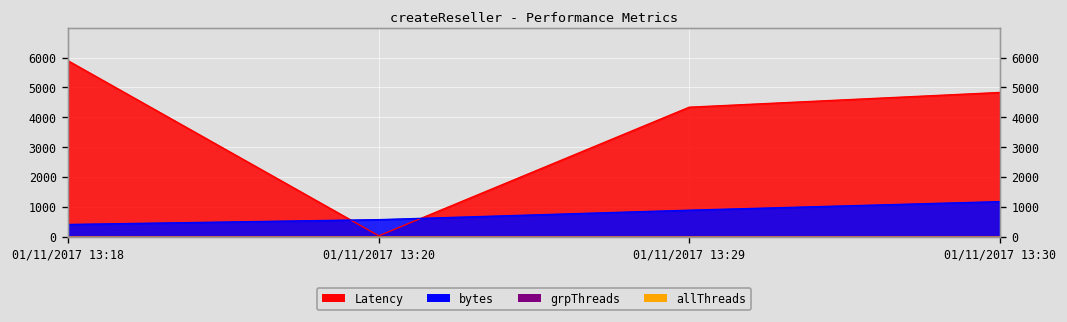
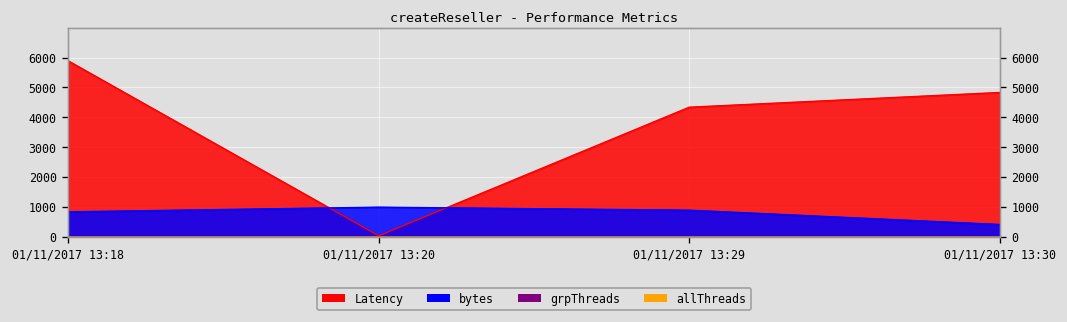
  {
    "Latency": {
      "01/11/2017 13:18": 5900,
      "01/11/2017 13:29": 4300,
      "01/11/2017 13:30": 4800
    },
    "bytes": {
-     "01/11/2017 13:18": 400,
-     "01/11/2017 13:20": 600,
+     "01/11/2017 13:18": 800,
+     "01/11/2017 13:20": 1000,
      "01/11/2017 13:29": 900,
-     "01/11/2017 13:30": 1200
+     "01/11/2017 13:30": 400
    }
  }
